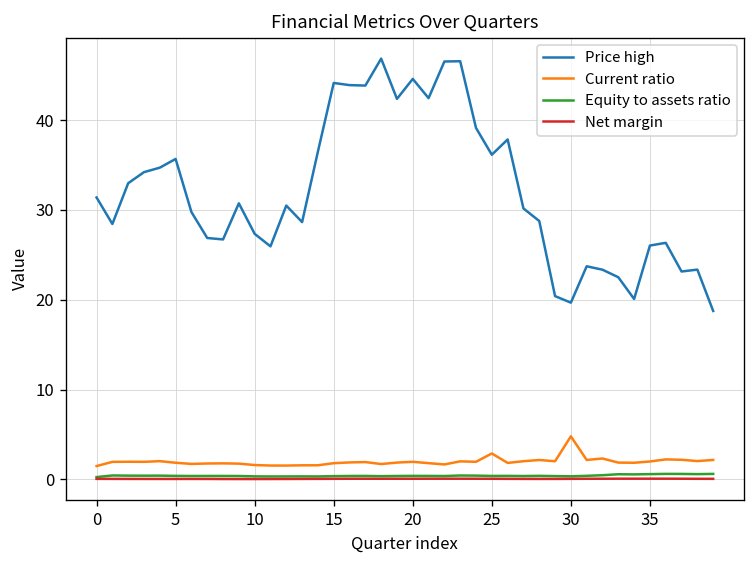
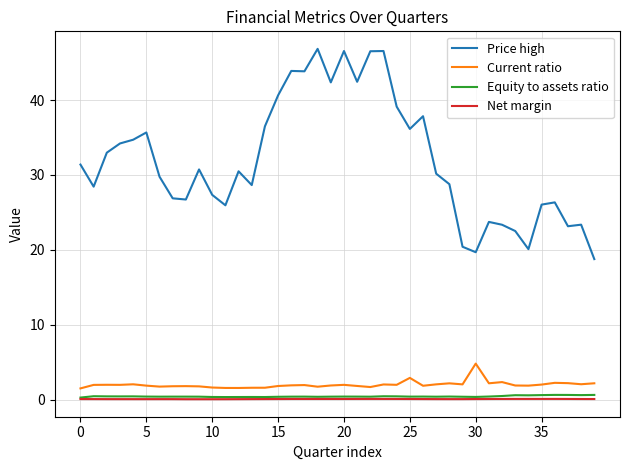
  {
    "Price high": {
      "0": 31,
      "5": 36,
      "10": 27,
-     "15": 44,
-     "20": 45,
+     "15": 41,
+     "20": 47,
      "25": 36,
      "30": 20,
      "35": 26
    },
    "Current ratio": {
      "0": 1,
      "5": 2,
      "10": 2,
      "15": 2,
      "20": 2,
      "25": 3,
      "30": 5,
      "35": 2
    },
    "Equity to assets ratio": {
      "35": 1
    },
    "Net margin": {
      "35": 0
    }
  }
